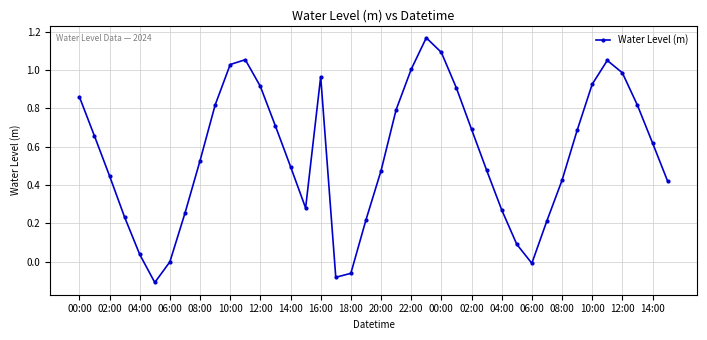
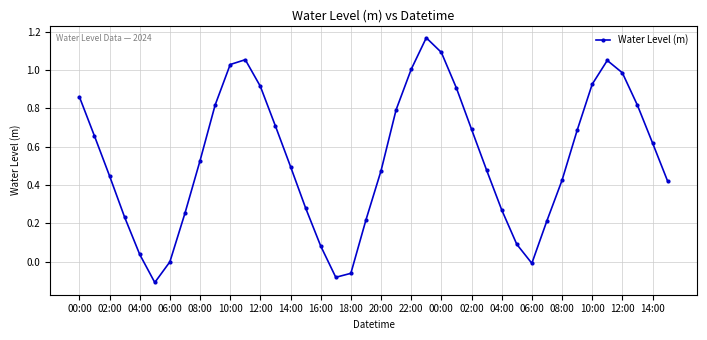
  {
-   "16:00": 0.97,
+   "16:00": 0.08,
    "18:00": -0.06,
    "20:00": 0.47,
    "22:00": 1.00
  }
